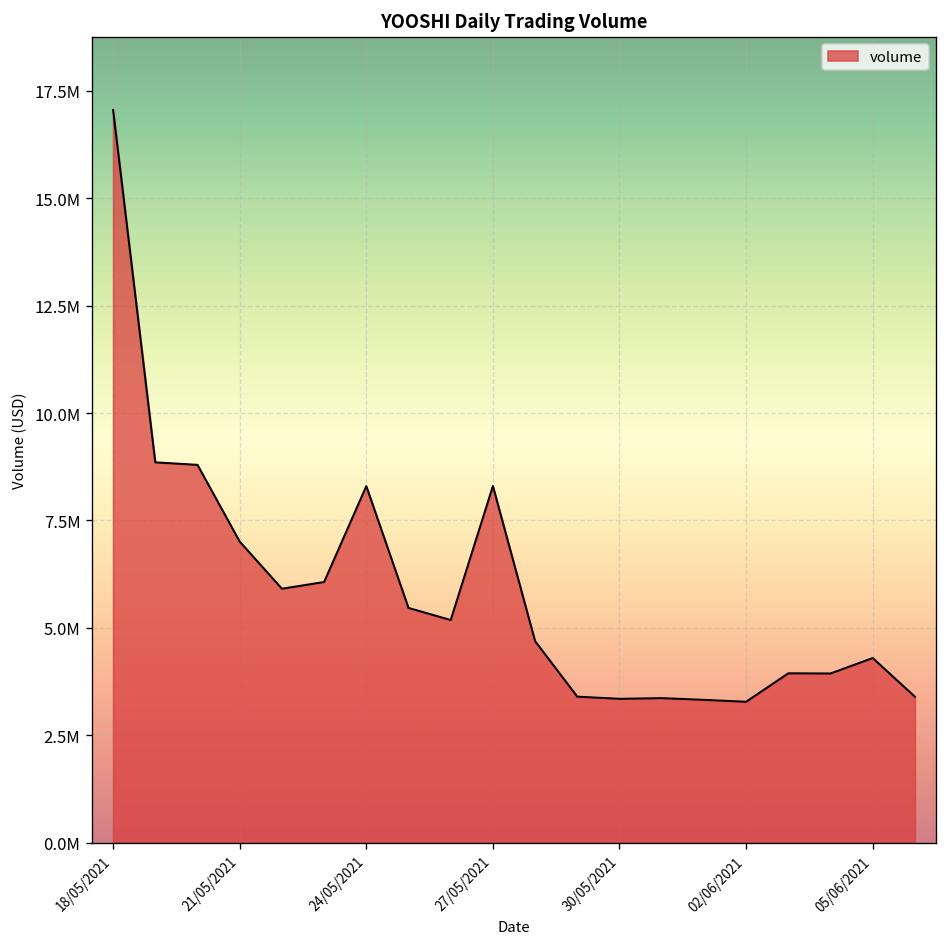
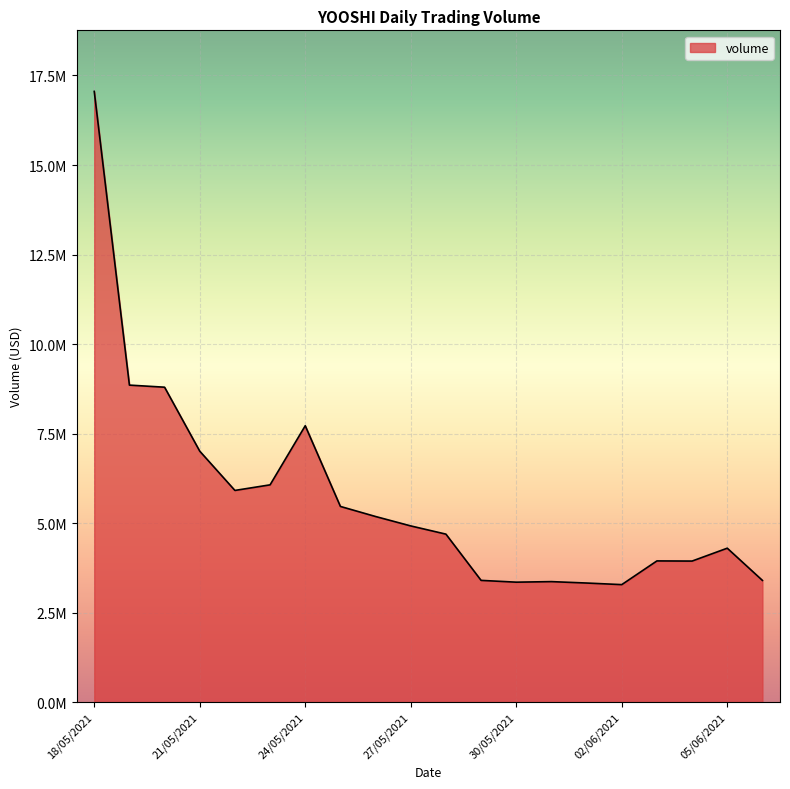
  {
    "18/05/2021": 17100000,
    "21/05/2021": 7000000,
-   "24/05/2021": 8300000,
-   "27/05/2021": 8300000,
+   "24/05/2021": 7700000,
+   "27/05/2021": 4900000,
    "30/05/2021": 3300000,
    "02/06/2021": 3300000,
    "05/06/2021": 4300000
  }
